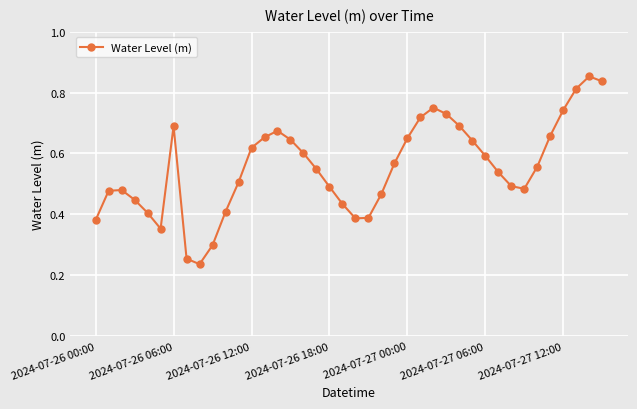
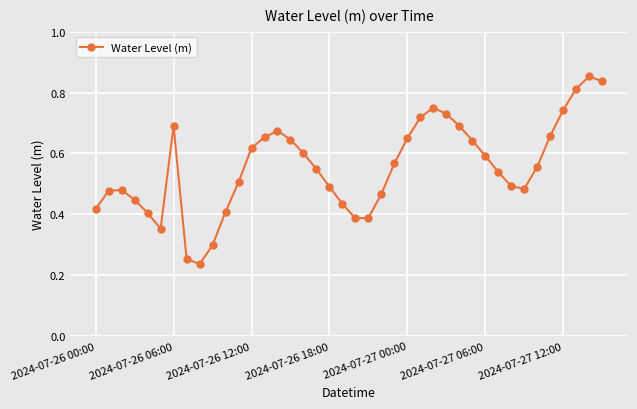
  {
-   "2024-07-26 00:00": 0.38,
+   "2024-07-26 00:00": 0.42,
    "2024-07-26 06:00": 0.69,
    "2024-07-26 12:00": 0.62,
    "2024-07-26 18:00": 0.49,
    "2024-07-27 00:00": 0.65,
    "2024-07-27 06:00": 0.59,
    "2024-07-27 12:00": 0.74
  }
